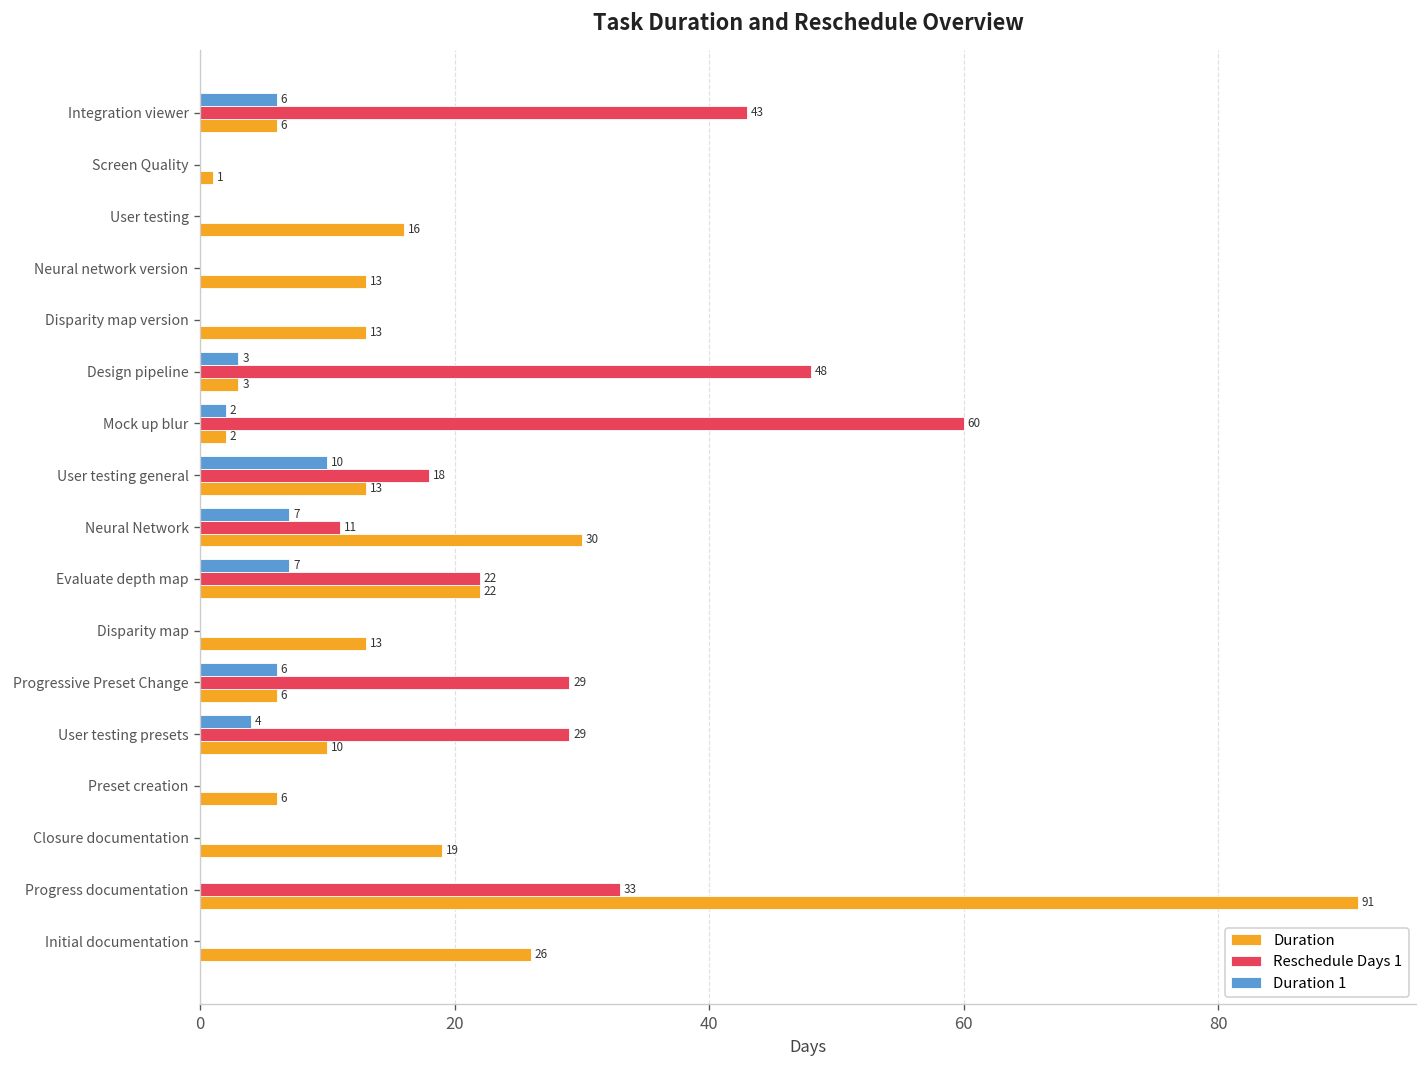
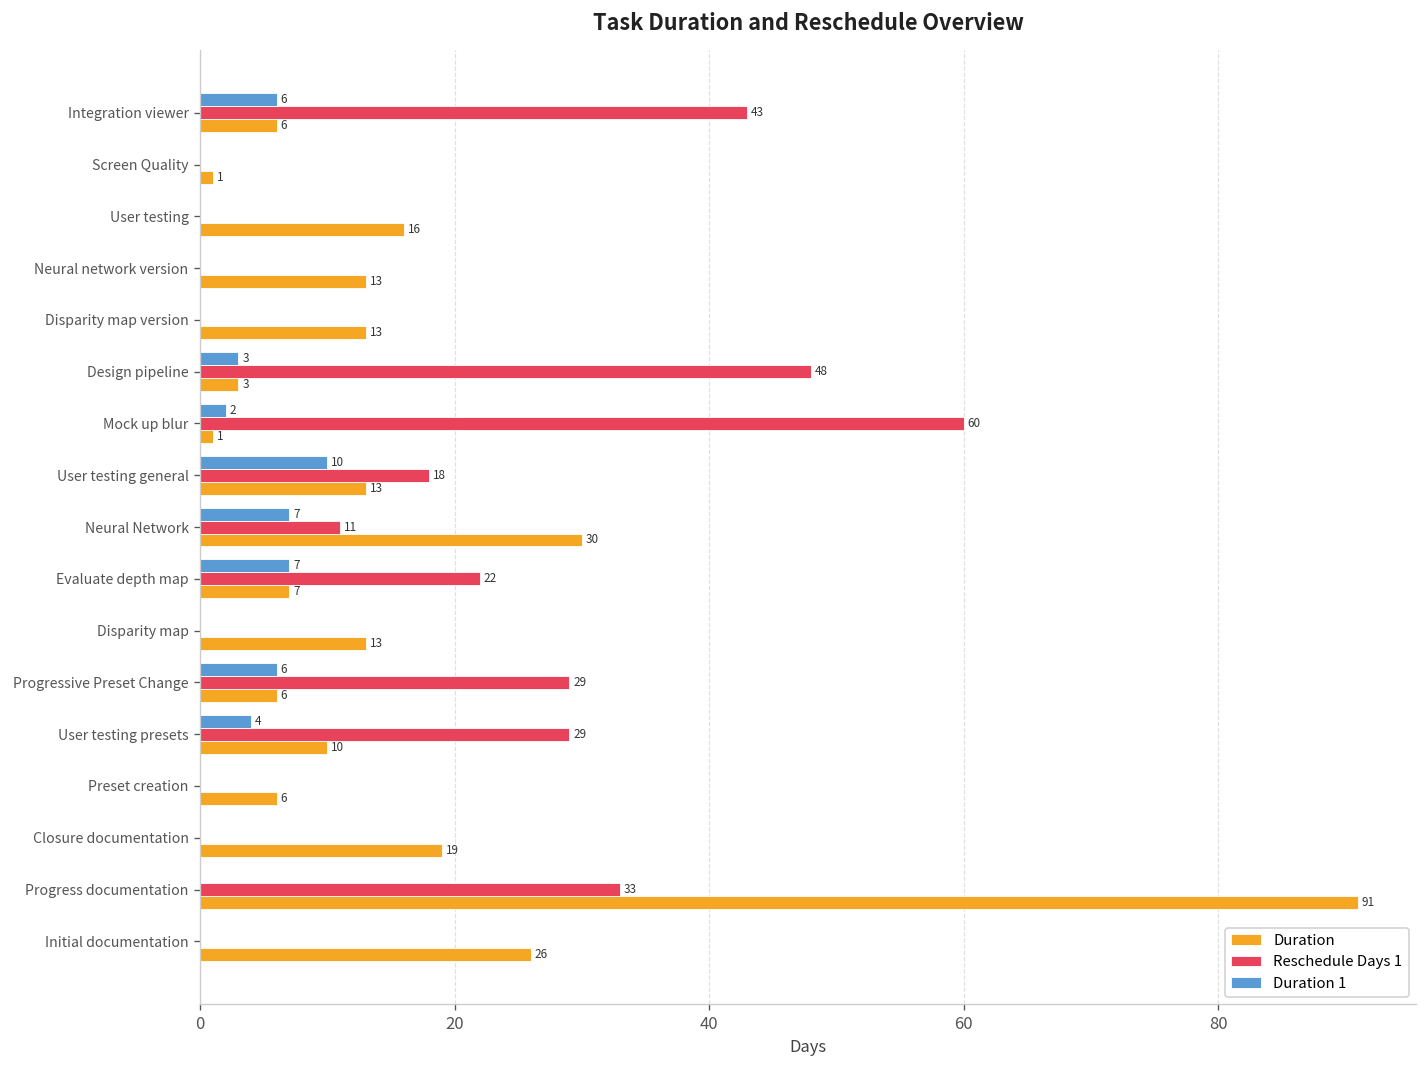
  {
    "Duration": {
      "Integration viewer": 6,
      "Screen Quality": 1,
      "User testing": 16,
      "Neural network version": 13,
      "Disparity map version": 13,
      "Design pipeline": 3,
-     "Mock up blur": 2,
+     "Mock up blur": 1,
      "User testing general": 13,
      "Neural Network": 30,
-     "Evaluate depth map": 22,
+     "Evaluate depth map": 7,
      "Disparity map": 13,
      "Progressive Preset Change": 6,
      "User testing presets": 10,
      "Preset creation": 6,
      "Closure documentation": 19,
      "Progress documentation": 91,
      "Initial documentation": 26
    },
    "Reschedule Days 1": {
      "Integration viewer": 43,
      "Design pipeline": 48,
      "Mock up blur": 60,
      "User testing general": 18,
      "Neural Network": 11,
      "Evaluate depth map": 22,
      "Progressive Preset Change": 29,
      "User testing presets": 29,
      "Progress documentation": 33
    },
    "Duration 1": {
      "Integration viewer": 6,
      "Design pipeline": 3,
      "Mock up blur": 2,
      "User testing general": 10,
      "Neural Network": 7,
      "Evaluate depth map": 7,
      "Progressive Preset Change": 6,
      "User testing presets": 4
    }
  }
